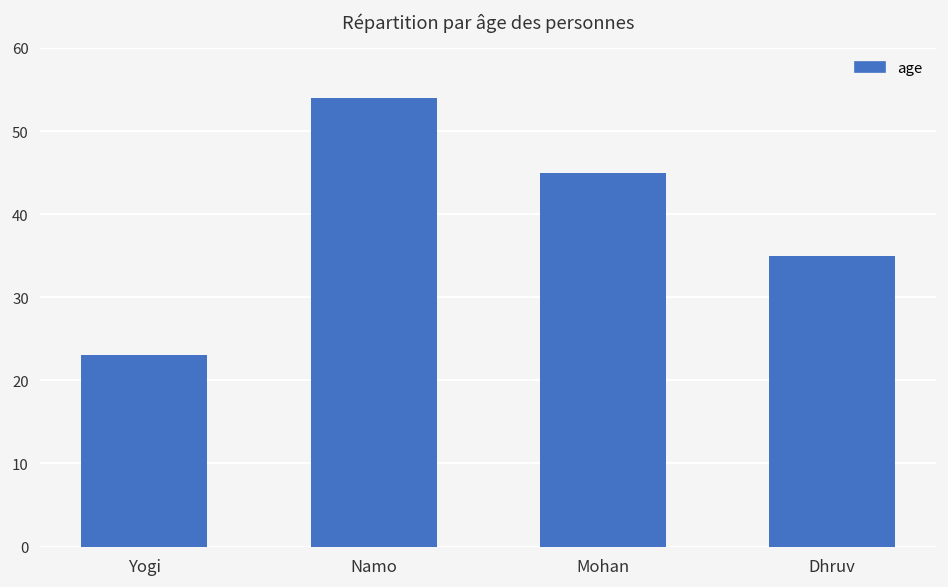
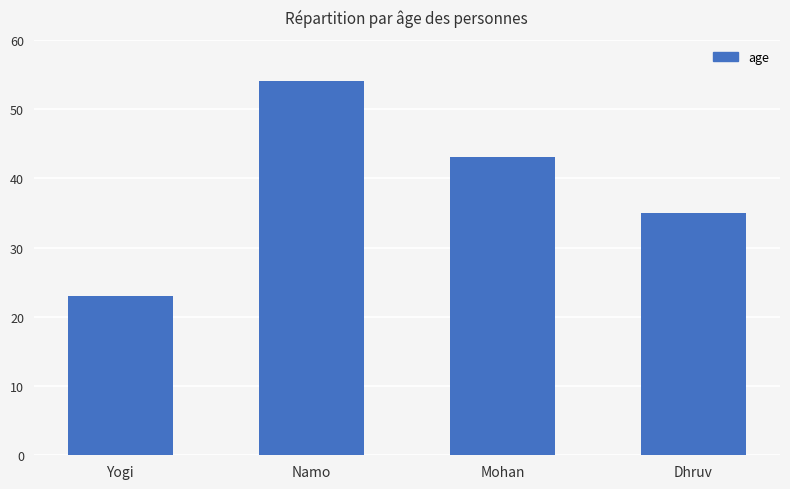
  {
    "Yogi": 23,
    "Namo": 54,
-   "Mohan": 45,
+   "Mohan": 43,
    "Dhruv": 35
  }
